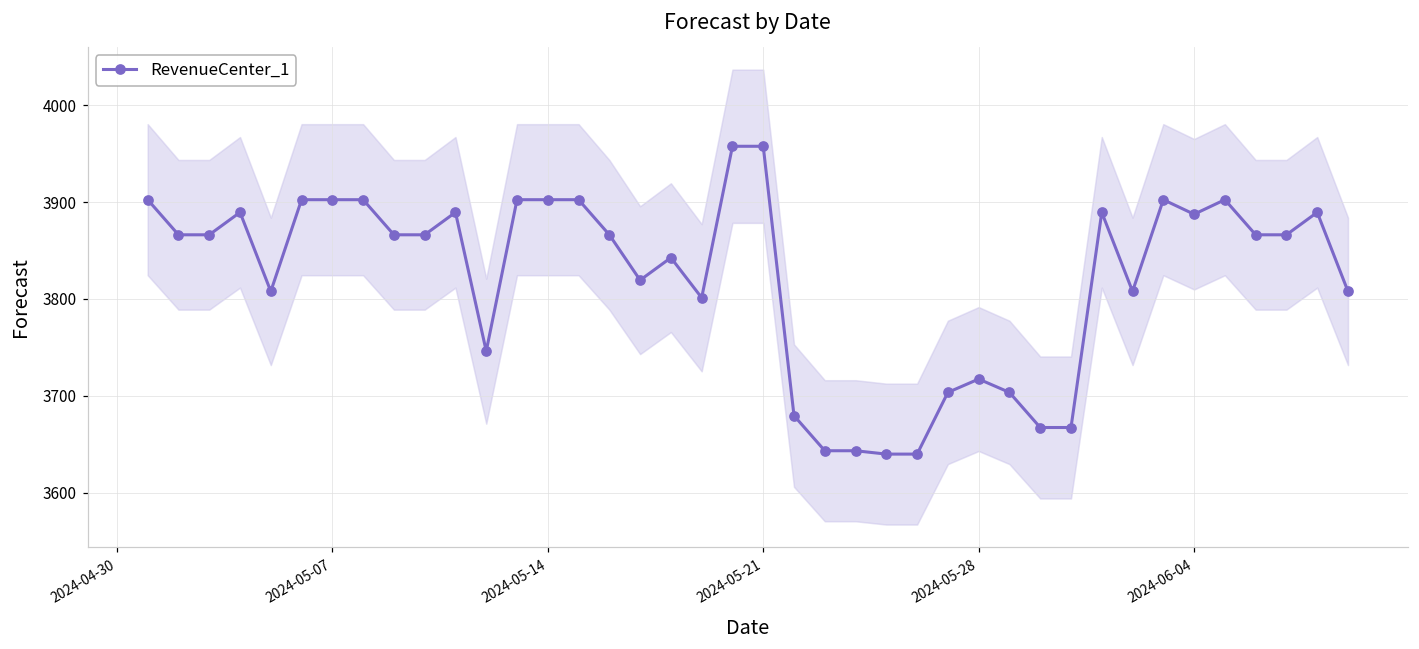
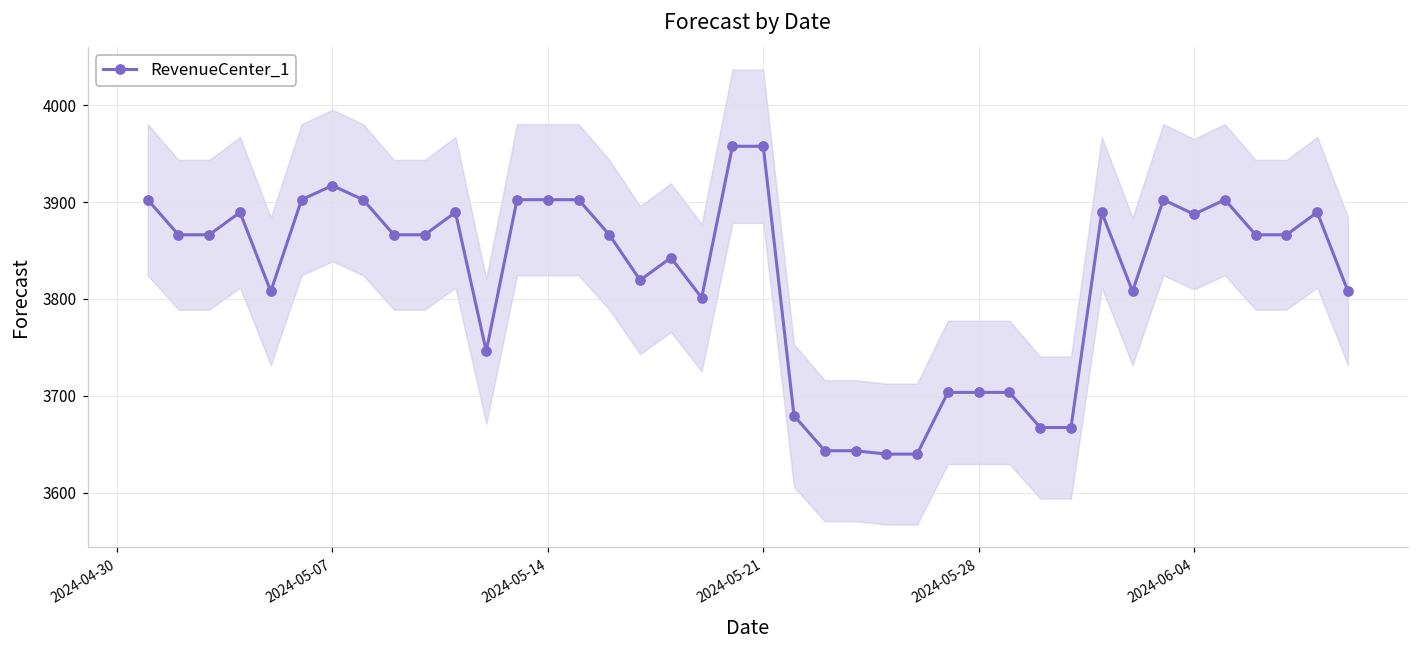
  {
    "RevenueCenter_1": {
-     "2024-05-07": 3900,
+     "2024-05-07": 3920,
      "2024-05-14": 3900,
      "2024-05-21": 3960,
-     "2024-05-28": 3720,
+     "2024-05-28": 3700,
      "2024-06-04": 3890
    }
  }
